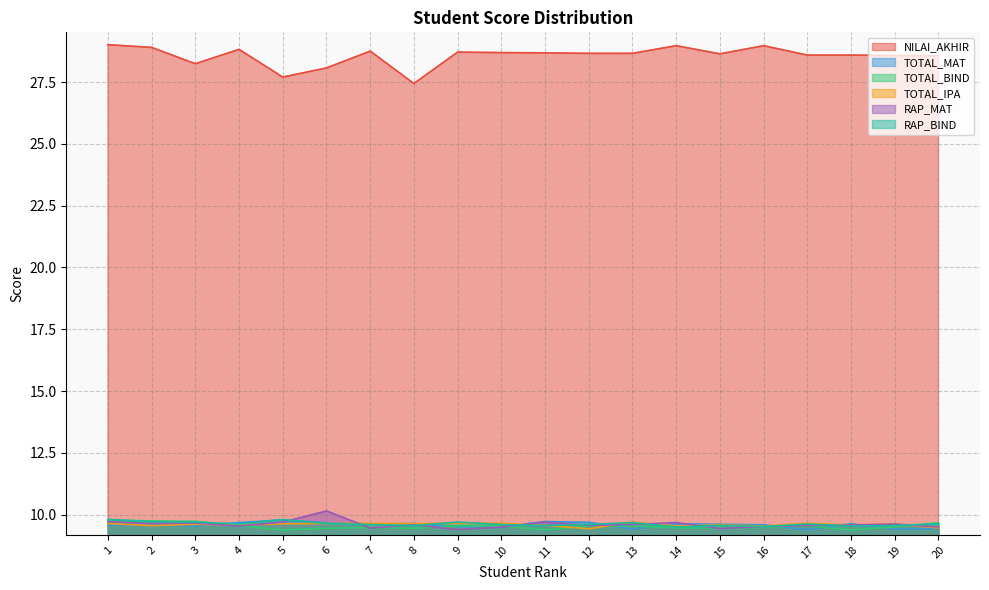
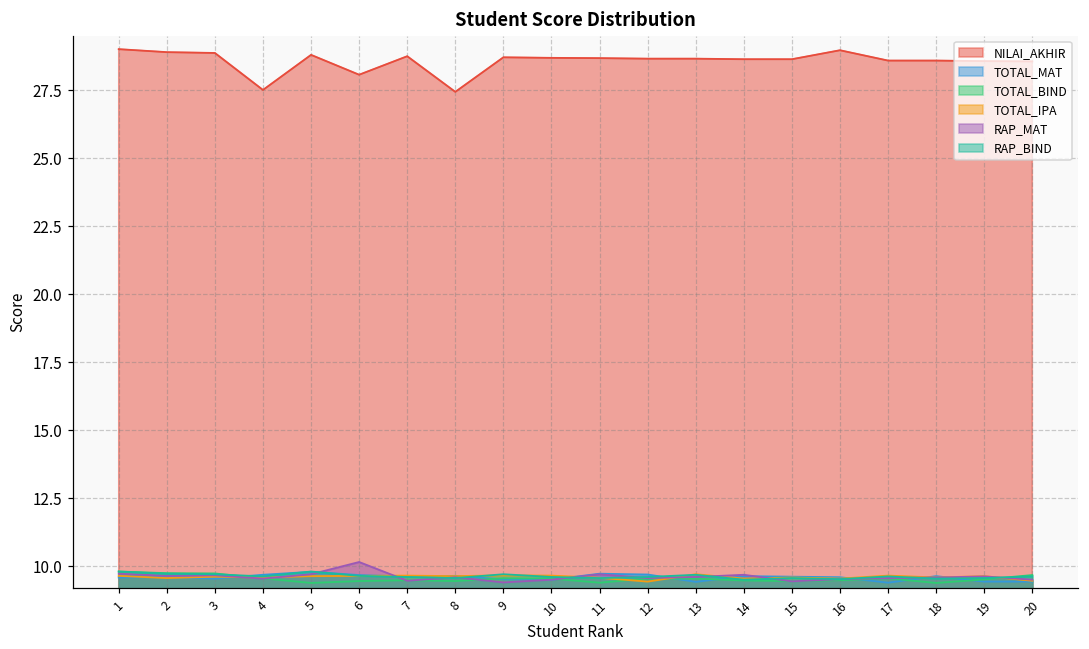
  {
    "NILAI_AKHIR": {
      "1": 29.0,
      "2": 28.9,
-     "3": 28.2,
-     "4": 28.8,
-     "5": 27.7,
+     "3": 28.9,
+     "4": 27.5,
+     "5": 28.8,
      "6": 28.1,
      "7": 28.8,
      "8": 27.4,
      "9": 28.7,
      "10": 28.7,
      "11": 28.7,
      "12": 28.7,
      "13": 28.7,
-     "14": 29.0,
+     "14": 28.6,
      "15": 28.6,
      "16": 29.0,
      "17": 28.6,
      "18": 28.6
    },
    "TOTAL_IPA": {
      "12": 9.4
    },
    "RAP_MAT": {
      "6": 10.2,
      "9": 9.4
    }
  }
